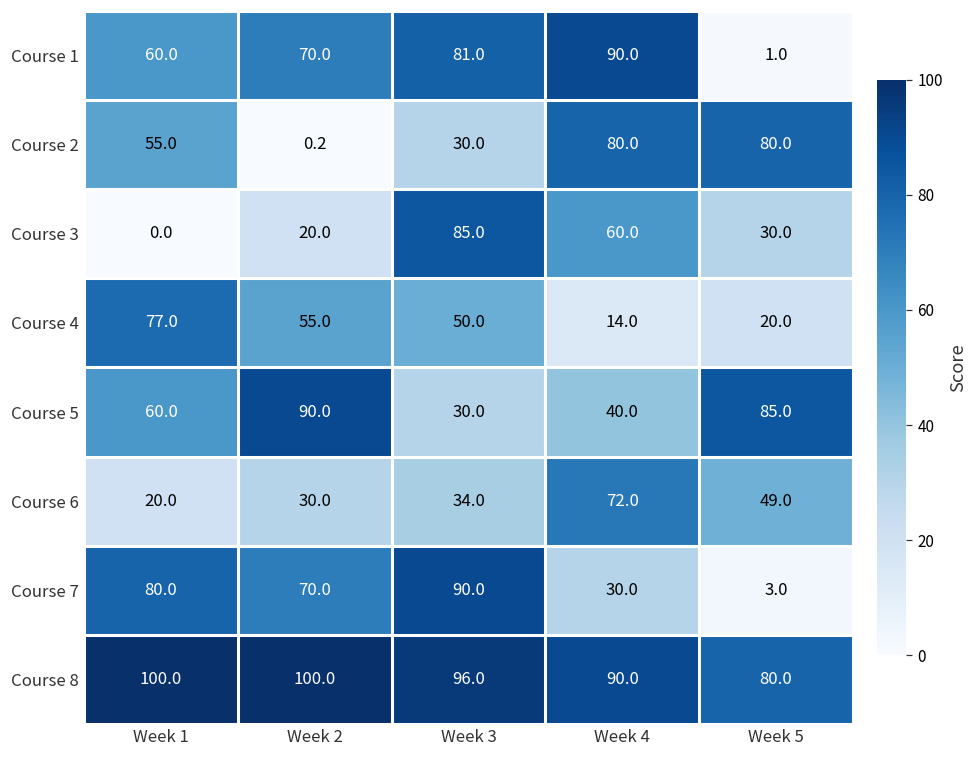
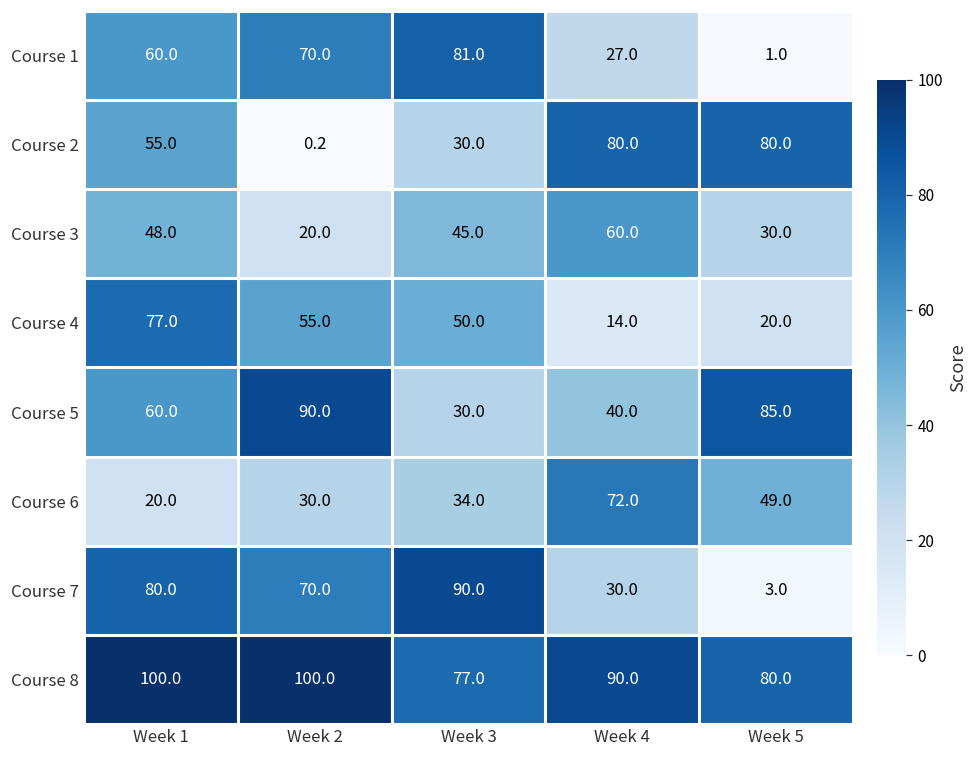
  {
    "Course 1": {
      "Week 1": 60.0,
      "Week 2": 70.0,
      "Week 3": 81.0,
-     "Week 4": 90.0,
+     "Week 4": 27.0,
      "Week 5": 1.0
    },
    "Course 2": {
      "Week 1": 55.0,
      "Week 2": 0.2,
      "Week 3": 30.0,
      "Week 4": 80.0,
      "Week 5": 80.0
    },
    "Course 3": {
-     "Week 1": 0.0,
+     "Week 1": 48.0,
      "Week 2": 20.0,
-     "Week 3": 85.0,
+     "Week 3": 45.0,
      "Week 4": 60.0,
      "Week 5": 30.0
    },
    "Course 4": {
      "Week 1": 77.0,
      "Week 2": 55.0,
      "Week 3": 50.0,
      "Week 4": 14.0,
      "Week 5": 20.0
    },
    "Course 5": {
      "Week 1": 60.0,
      "Week 2": 90.0,
      "Week 3": 30.0,
      "Week 4": 40.0,
      "Week 5": 85.0
    },
    "Course 6": {
      "Week 1": 20.0,
      "Week 2": 30.0,
      "Week 3": 34.0,
      "Week 4": 72.0,
      "Week 5": 49.0
    },
    "Course 7": {
      "Week 1": 80.0,
      "Week 2": 70.0,
      "Week 3": 90.0,
      "Week 4": 30.0,
      "Week 5": 3.0
    },
    "Course 8": {
      "Week 1": 100.0,
      "Week 2": 100.0,
-     "Week 3": 96.0,
+     "Week 3": 77.0,
      "Week 4": 90.0,
      "Week 5": 80.0
    }
  }
